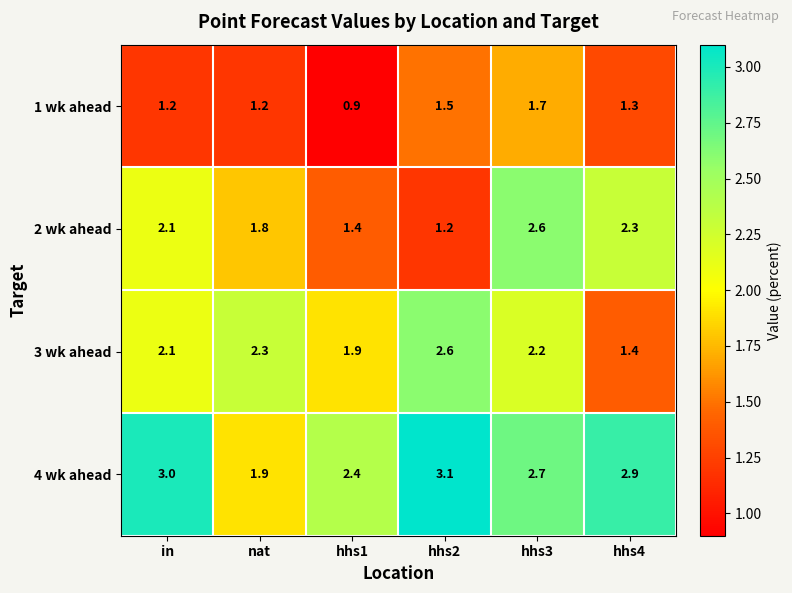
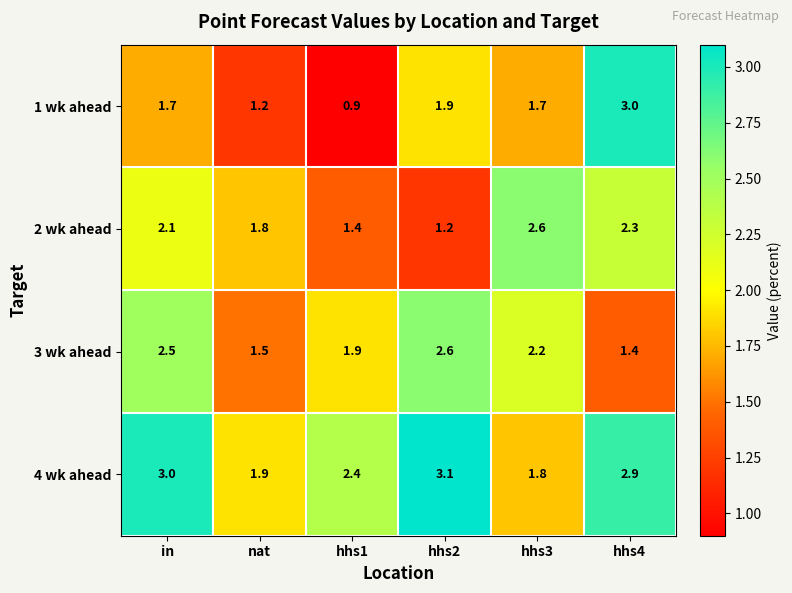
  {
    "1 wk ahead": {
-     "in": 1.2,
+     "in": 1.7,
      "nat": 1.2,
      "hhs1": 0.9,
-     "hhs2": 1.5,
+     "hhs2": 1.9,
      "hhs3": 1.7,
-     "hhs4": 1.3
+     "hhs4": 3.0
    },
    "2 wk ahead": {
      "in": 2.1,
      "nat": 1.8,
      "hhs1": 1.4,
      "hhs2": 1.2,
      "hhs3": 2.6,
      "hhs4": 2.3
    },
    "3 wk ahead": {
-     "in": 2.1,
-     "nat": 2.3,
+     "in": 2.5,
+     "nat": 1.5,
      "hhs1": 1.9,
      "hhs2": 2.6,
      "hhs3": 2.2,
      "hhs4": 1.4
    },
    "4 wk ahead": {
      "in": 3.0,
      "nat": 1.9,
      "hhs1": 2.4,
      "hhs2": 3.1,
-     "hhs3": 2.7,
+     "hhs3": 1.8,
      "hhs4": 2.9
    }
  }
